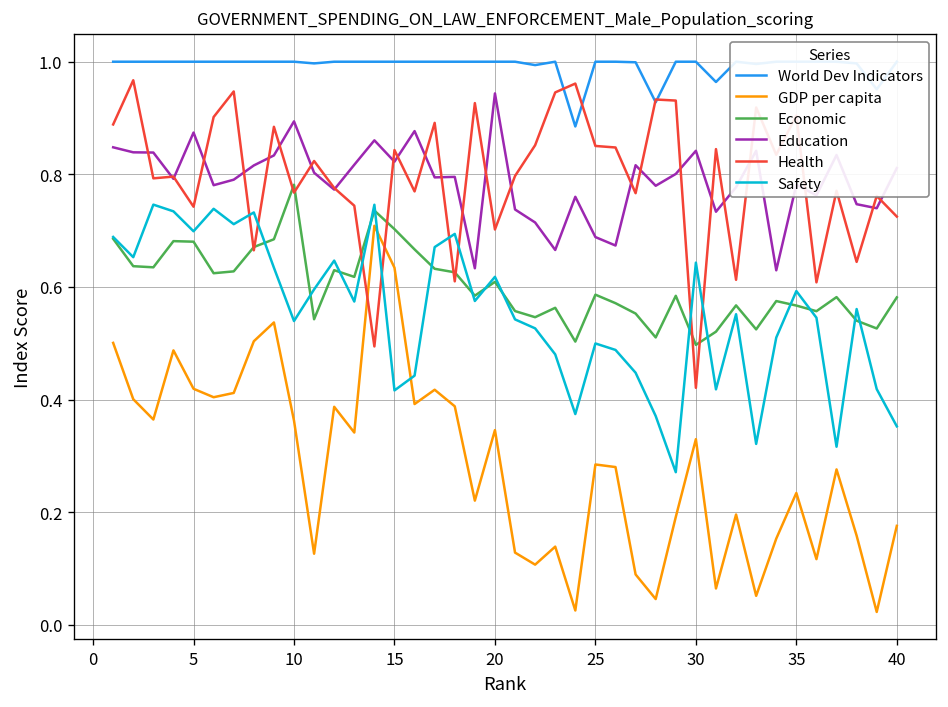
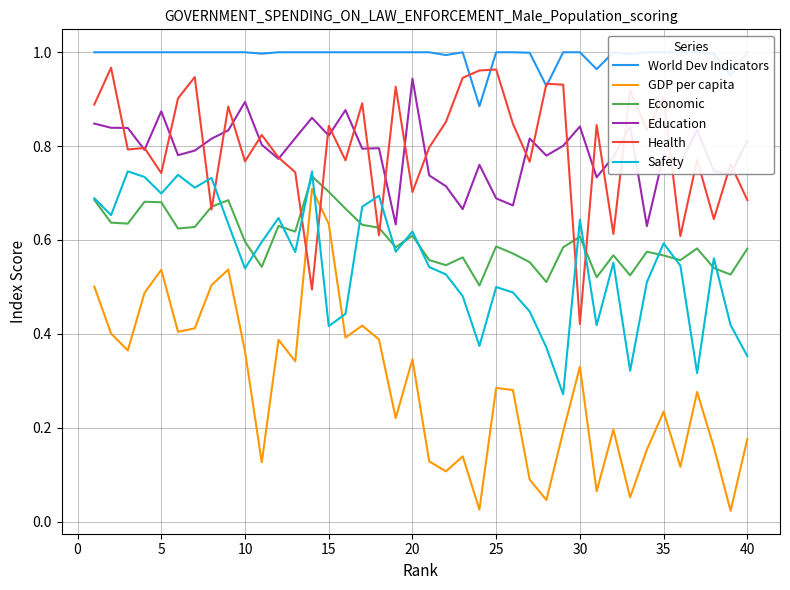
  {
    "GDP per capita": {
-     "5": 0.42,
+     "5": 0.54,
      "10": 0.36,
      "15": 0.63,
      "20": 0.35,
      "25": 0.28,
      "30": 0.33,
      "35": 0.23,
      "40": 0.18
    },
    "Economic": {
      "5": 0.68,
-     "10": 0.78,
+     "10": 0.60,
      "15": 0.70,
      "20": 0.61,
      "25": 0.59,
-     "30": 0.50,
+     "30": 0.61,
      "35": 0.57,
      "40": 0.58
    },
    "Education": {
      "5": 0.87,
      "10": 0.89,
      "15": 0.82,
      "20": 0.94,
      "25": 0.69,
      "30": 0.84
    },
    "Health": {
      "5": 0.74,
      "10": 0.77,
      "15": 0.84,
      "20": 0.70,
-     "25": 0.85,
+     "25": 0.96,
      "30": 0.42,
-     "40": 0.73
+     "40": 0.69
    }
  }
